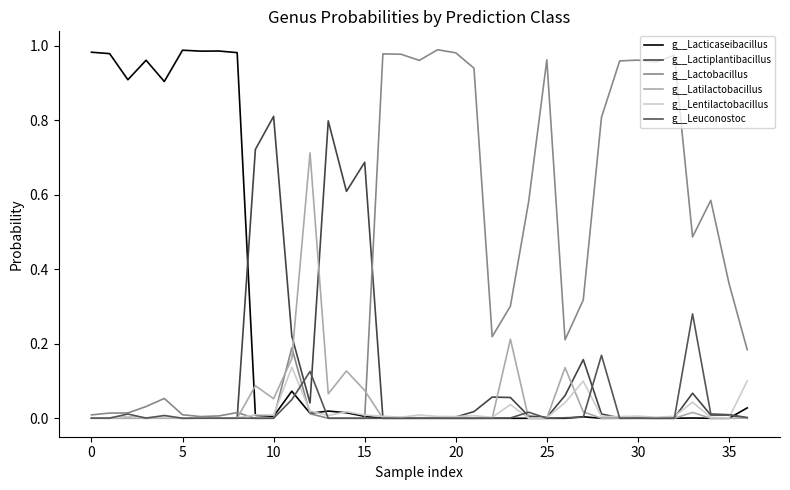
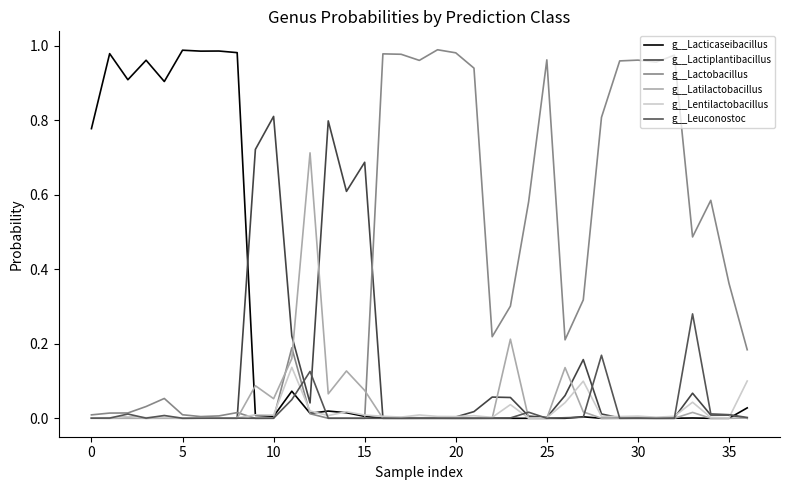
  {
    "g__Lacticaseibacillus": {
-     "0": 0.98,
+     "0": 0.78,
      "5": 0.99
    }
  }
